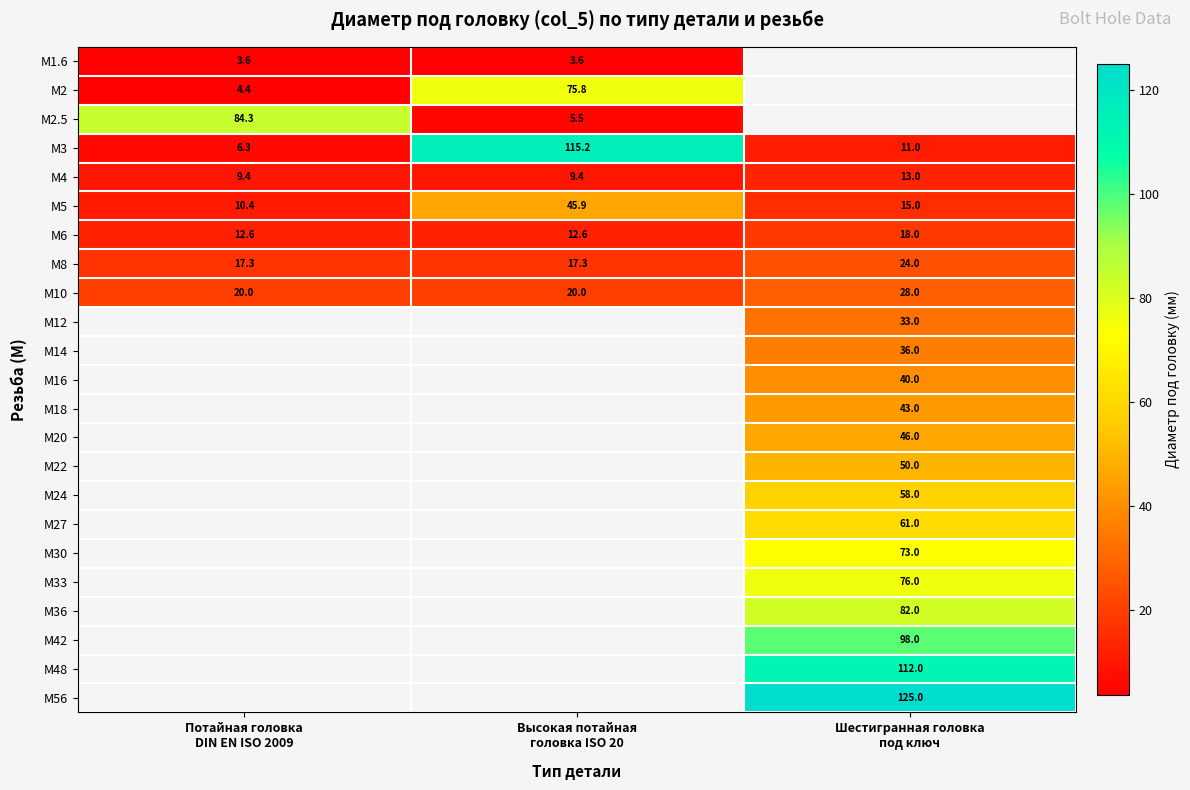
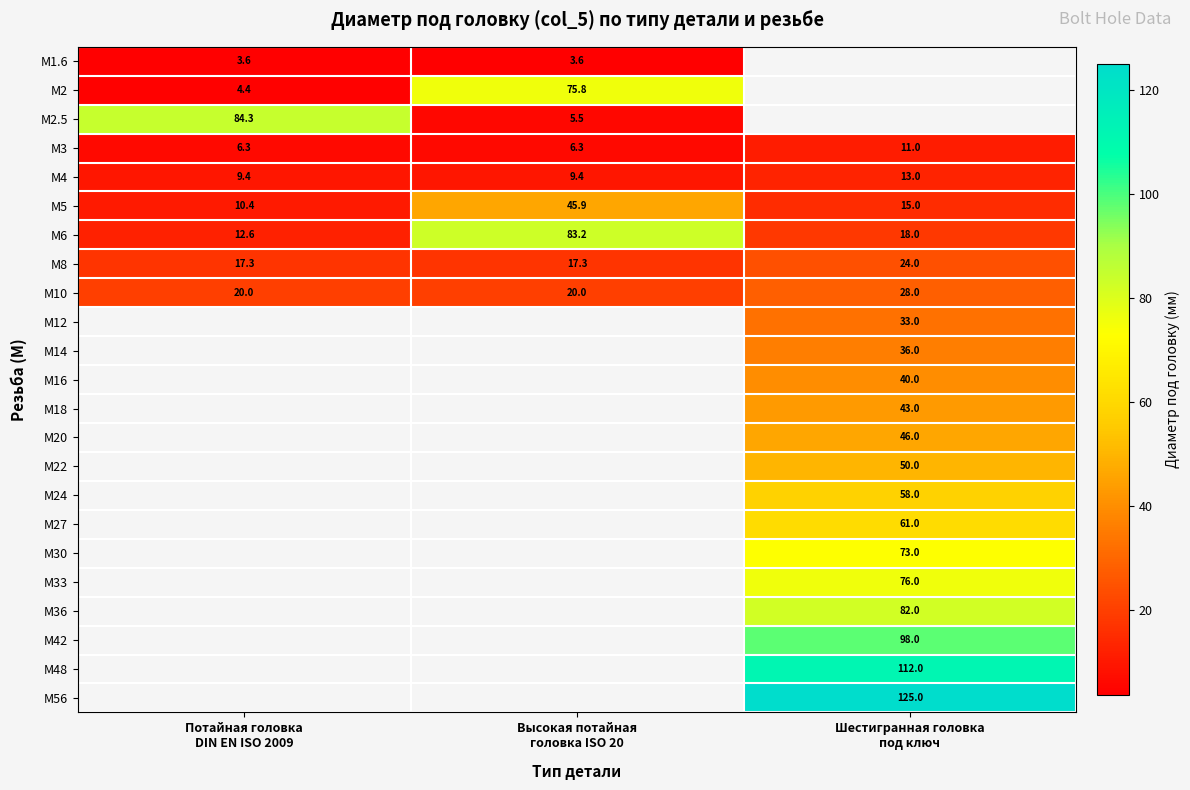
  {
    "M1.6": {
      "Потайная головка DIN EN ISO 2009": 3.6,
      "Высокая потайная головка ISO 20": 3.6
    },
    "M2": {
      "Потайная головка DIN EN ISO 2009": 4.4,
      "Высокая потайная головка ISO 20": 75.8
    },
    "M2.5": {
      "Потайная головка DIN EN ISO 2009": 84.3,
      "Высокая потайная головка ISO 20": 5.5
    },
    "M3": {
      "Потайная головка DIN EN ISO 2009": 6.3,
-     "Высокая потайная головка ISO 20": 115.2,
+     "Высокая потайная головка ISO 20": 6.3,
      "Шестигранная головка под ключ": 11.0
    },
    "M4": {
      "Потайная головка DIN EN ISO 2009": 9.4,
      "Высокая потайная головка ISO 20": 9.4,
      "Шестигранная головка под ключ": 13.0
    },
    "M5": {
      "Потайная головка DIN EN ISO 2009": 10.4,
      "Высокая потайная головка ISO 20": 45.9,
      "Шестигранная головка под ключ": 15.0
    },
    "M6": {
      "Потайная головка DIN EN ISO 2009": 12.6,
-     "Высокая потайная головка ISO 20": 12.6,
+     "Высокая потайная головка ISO 20": 83.2,
      "Шестигранная головка под ключ": 18.0
    },
    "M8": {
      "Потайная головка DIN EN ISO 2009": 17.3,
      "Высокая потайная головка ISO 20": 17.3,
      "Шестигранная головка под ключ": 24.0
    },
    "M10": {
      "Потайная головка DIN EN ISO 2009": 20.0,
      "Высокая потайная головка ISO 20": 20.0,
      "Шестигранная головка под ключ": 28.0
    },
    "M12": {
      "Шестигранная головка под ключ": 33.0
    },
    "M14": {
      "Шестигранная головка под ключ": 36.0
    },
    "M16": {
      "Шестигранная головка под ключ": 40.0
    },
    "M18": {
      "Шестигранная головка под ключ": 43.0
    },
    "M20": {
      "Шестигранная головка под ключ": 46.0
    },
    "M22": {
      "Шестигранная головка под ключ": 50.0
    },
    "M24": {
      "Шестигранная головка под ключ": 58.0
    },
    "M27": {
      "Шестигранная головка под ключ": 61.0
    },
    "M30": {
      "Шестигранная головка под ключ": 73.0
    },
    "M33": {
      "Шестигранная головка под ключ": 76.0
    },
    "M36": {
      "Шестигранная головка под ключ": 82.0
    },
    "M42": {
      "Шестигранная головка под ключ": 98.0
    },
    "M48": {
      "Шестигранная головка под ключ": 112.0
    },
    "M56": {
      "Шестигранная головка под ключ": 125.0
    }
  }
